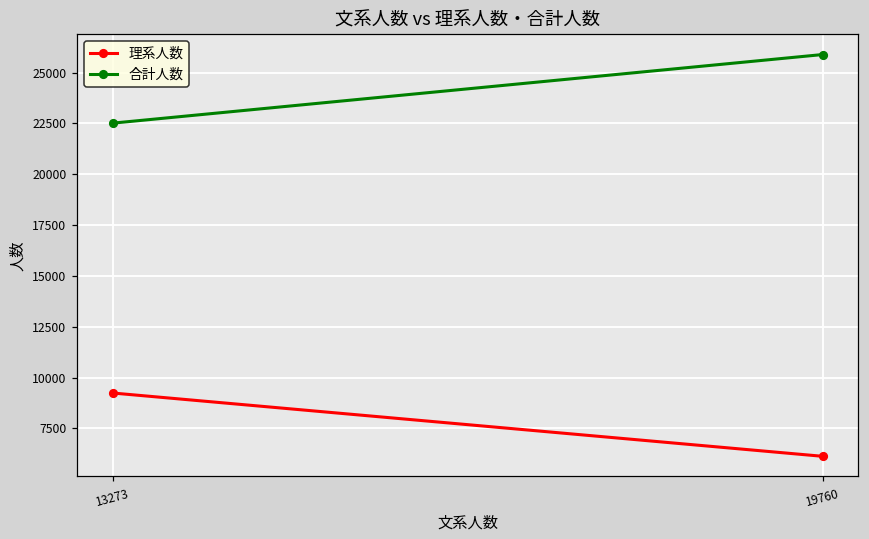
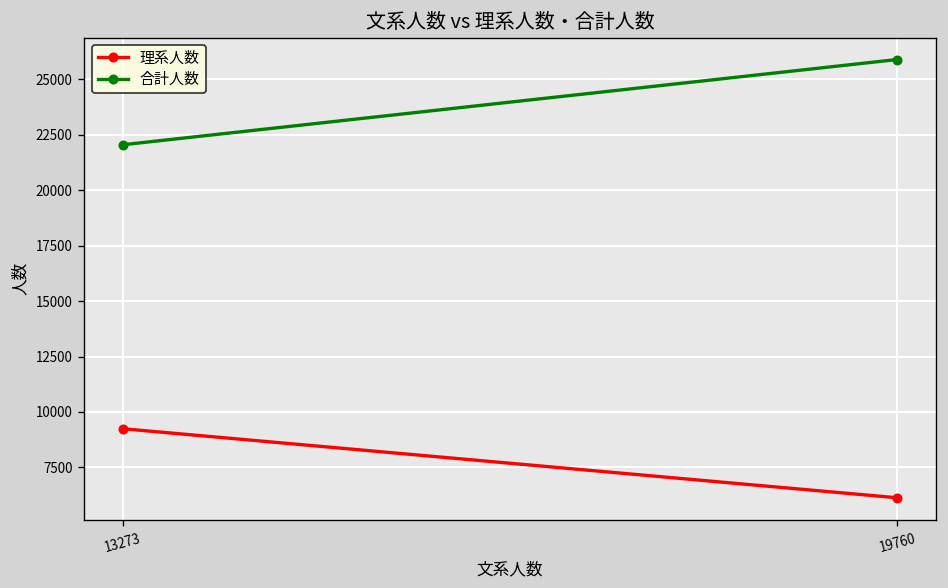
  {
    "理系人数": {
      "13273": 9200,
      "19760": 6100
    },
    "合計人数": {
-     "13273": 22500,
+     "13273": 22000,
      "19760": 25900
    }
  }
